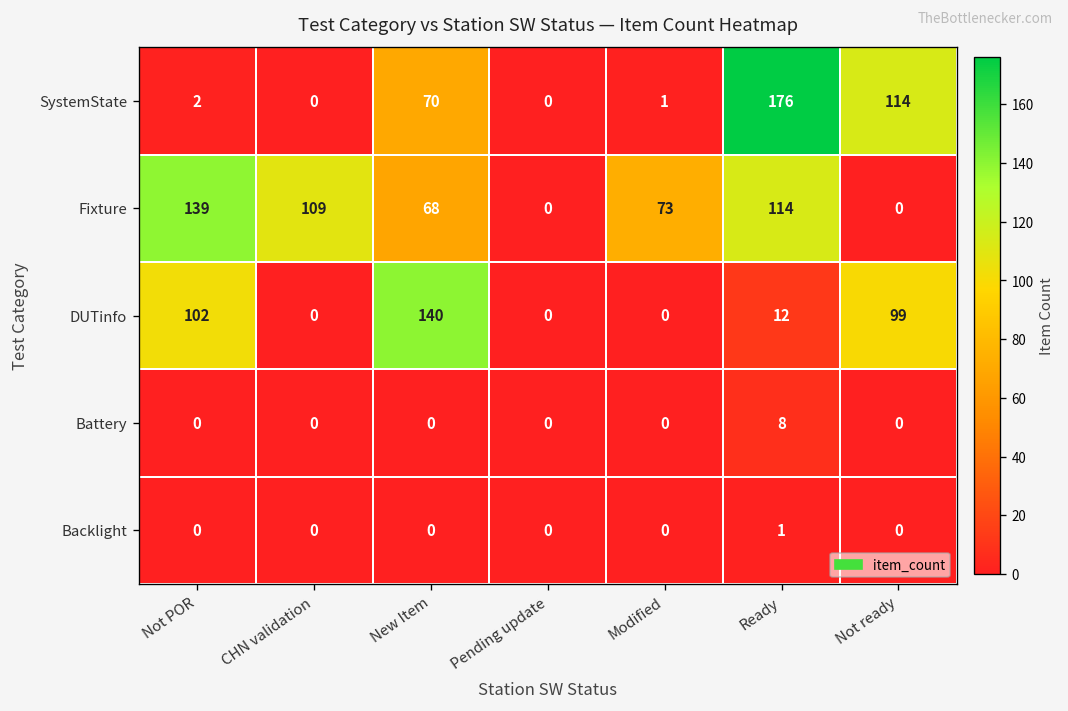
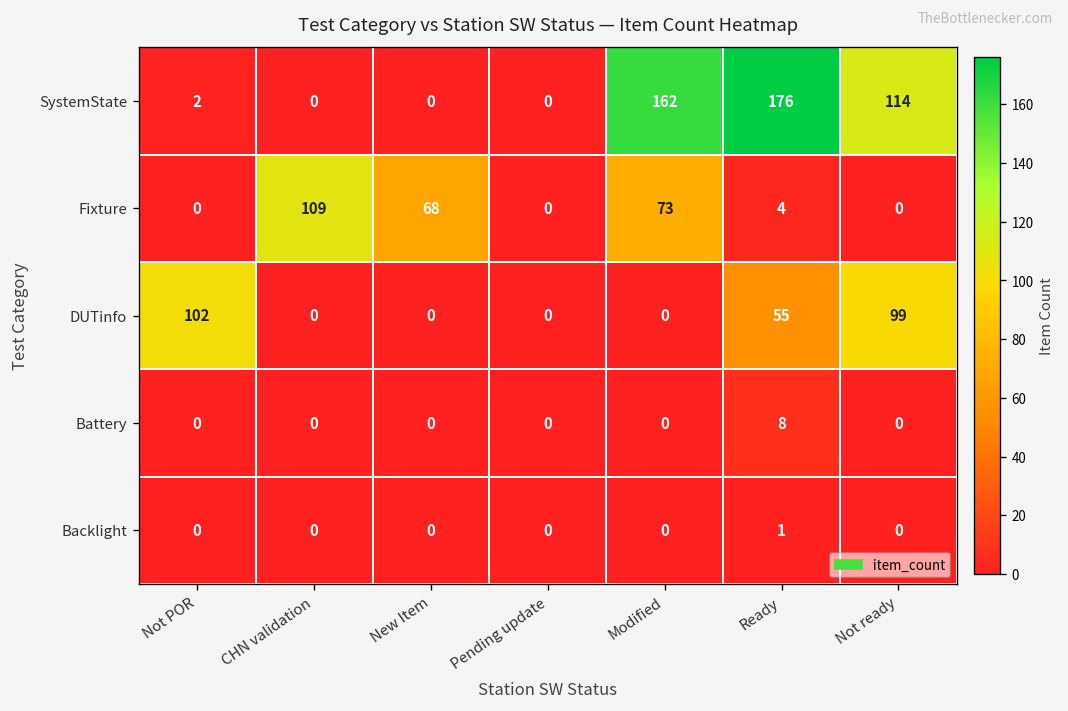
  {
    "SystemState": {
      "Not POR": 2,
      "CHN validation": 0,
-     "New Item": 70,
+     "New Item": 0,
      "Pending update": 0,
-     "Modified": 1,
+     "Modified": 162,
      "Ready": 176,
      "Not ready": 114
    },
    "Fixture": {
-     "Not POR": 139,
+     "Not POR": 0,
      "CHN validation": 109,
      "New Item": 68,
      "Pending update": 0,
      "Modified": 73,
-     "Ready": 114,
+     "Ready": 4,
      "Not ready": 0
    },
    "DUTinfo": {
      "Not POR": 102,
      "CHN validation": 0,
-     "New Item": 140,
+     "New Item": 0,
      "Pending update": 0,
      "Modified": 0,
-     "Ready": 12,
+     "Ready": 55,
      "Not ready": 99
    },
    "Battery": {
      "Not POR": 0,
      "CHN validation": 0,
      "New Item": 0,
      "Pending update": 0,
      "Modified": 0,
      "Ready": 8,
      "Not ready": 0
    },
    "Backlight": {
      "Not POR": 0,
      "CHN validation": 0,
      "New Item": 0,
      "Pending update": 0,
      "Modified": 0,
      "Ready": 1,
      "Not ready": 0
    }
  }
